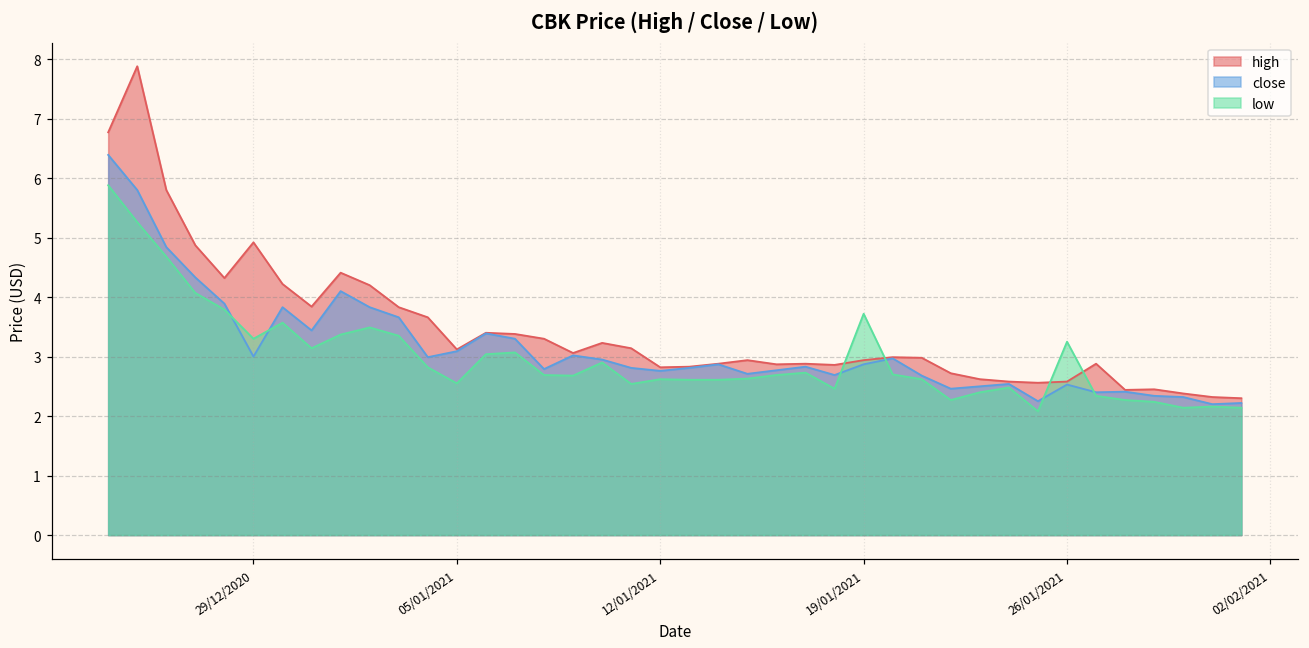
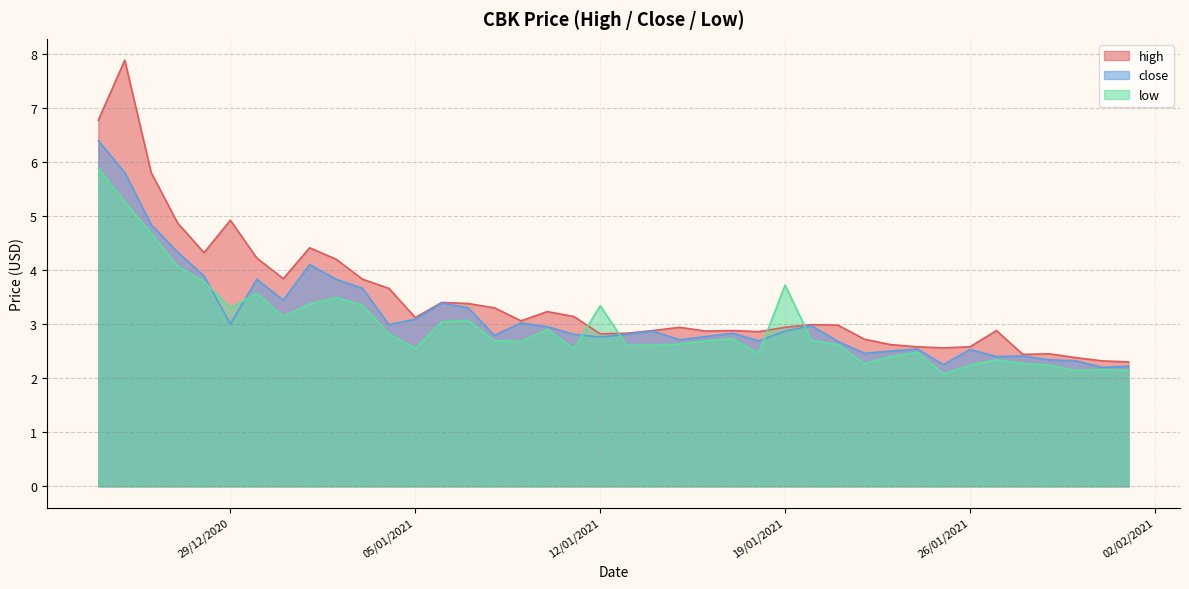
  {
    "high": {
      "29/12/2020": 4.9,
      "12/01/2021": 2.8,
      "19/01/2021": 2.9,
      "26/01/2021": 2.6
    },
    "close": {
      "29/12/2020": 3.0,
      "12/01/2021": 2.8,
      "19/01/2021": 2.9,
      "26/01/2021": 2.5
    },
    "low": {
      "29/12/2020": 3.3,
      "05/01/2021": 2.6,
-     "12/01/2021": 2.6,
+     "12/01/2021": 3.3,
      "19/01/2021": 3.7,
-     "26/01/2021": 3.3
+     "26/01/2021": 2.2
    }
  }
